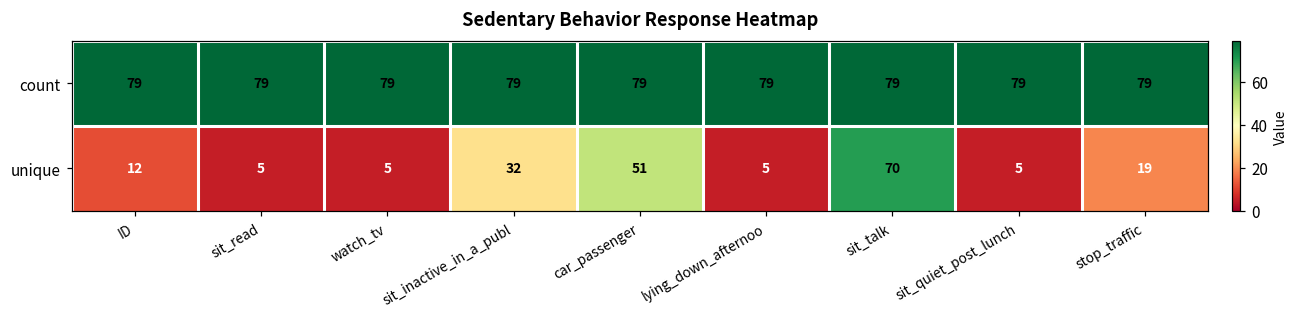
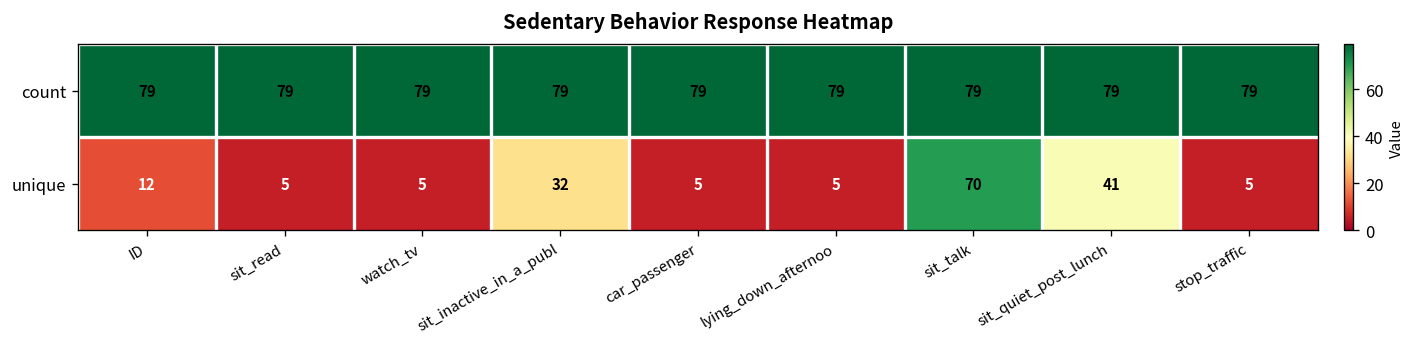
  {
    "count": {
      "ID": 79,
      "sit_read": 79,
      "watch_tv": 79,
      "sit_inactive_in_a_publ": 79,
      "car_passenger": 79,
      "lying_down_afternoo": 79,
      "sit_talk": 79,
      "sit_quiet_post_lunch": 79,
      "stop_traffic": 79
    },
    "unique": {
      "ID": 12,
      "sit_read": 5,
      "watch_tv": 5,
      "sit_inactive_in_a_publ": 32,
-     "car_passenger": 51,
+     "car_passenger": 5,
      "lying_down_afternoo": 5,
      "sit_talk": 70,
-     "sit_quiet_post_lunch": 5,
-     "stop_traffic": 19
+     "sit_quiet_post_lunch": 41,
+     "stop_traffic": 5
    }
  }
